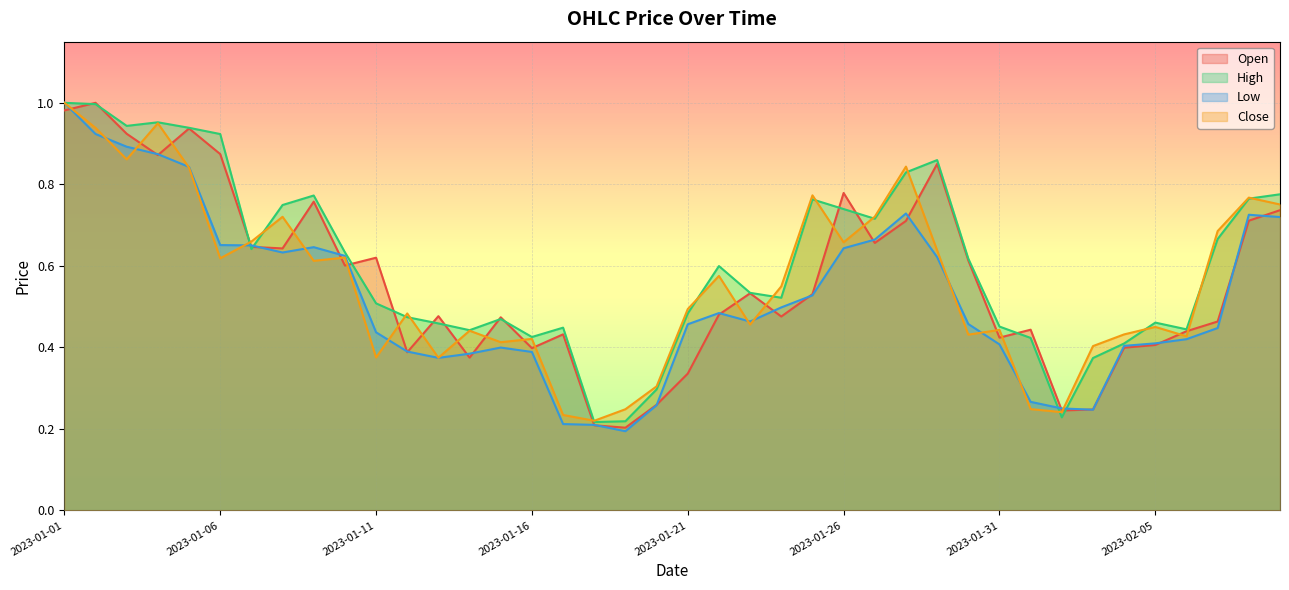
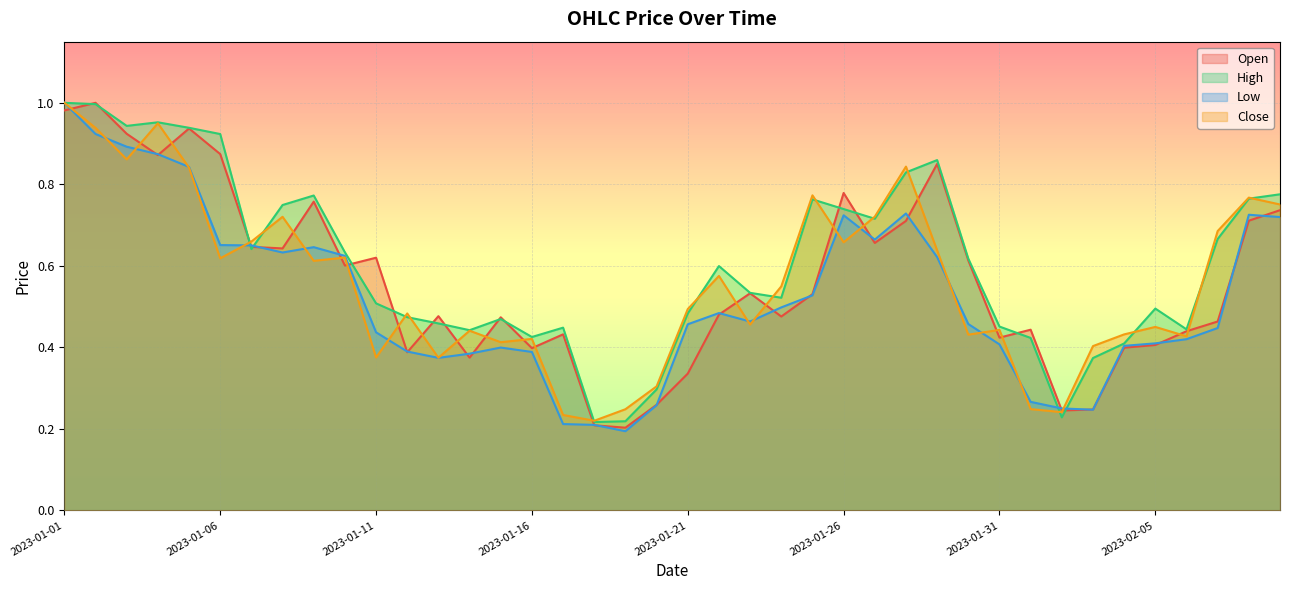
  {
    "High": {
      "2023-01-06": 0.92,
      "2023-01-11": 0.51,
      "2023-01-21": 0.48,
      "2023-01-26": 0.74,
      "2023-01-31": 0.45,
-     "2023-02-05": 0.46
+     "2023-02-05": 0.50
    },
    "Low": {
      "2023-01-06": 0.65,
      "2023-01-11": 0.44,
      "2023-01-16": 0.39,
      "2023-01-21": 0.46,
-     "2023-01-26": 0.64,
+     "2023-01-26": 0.72,
      "2023-01-31": 0.41
    }
  }
